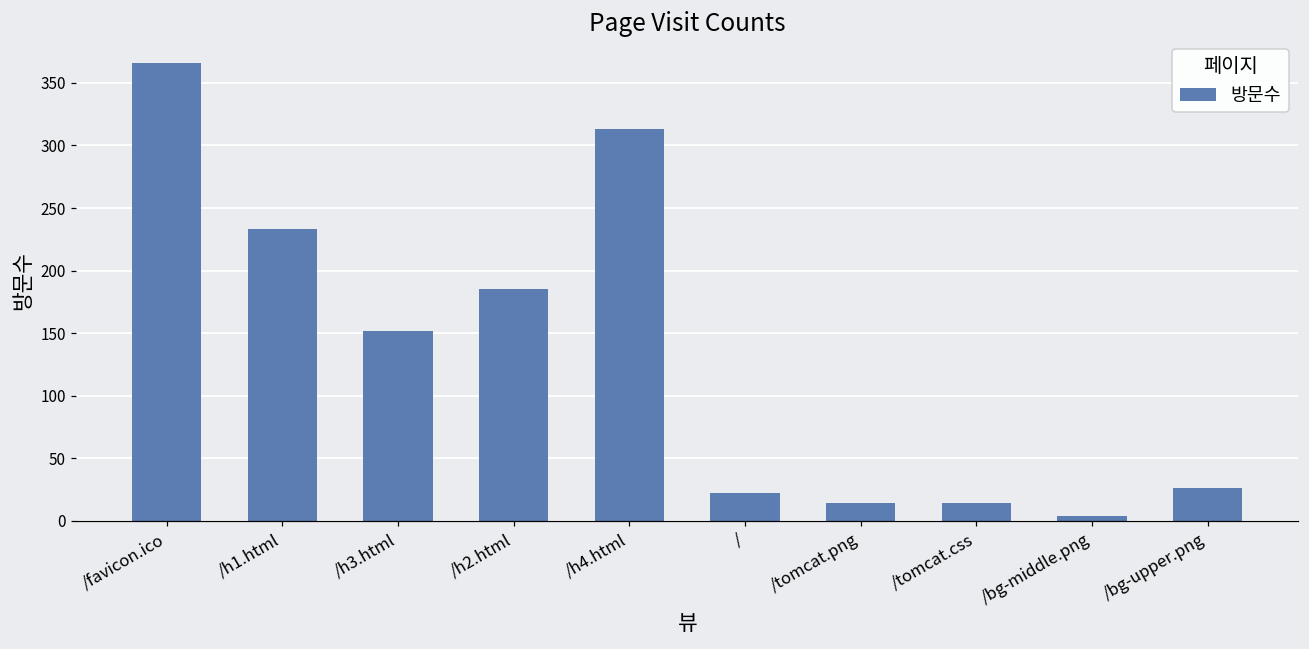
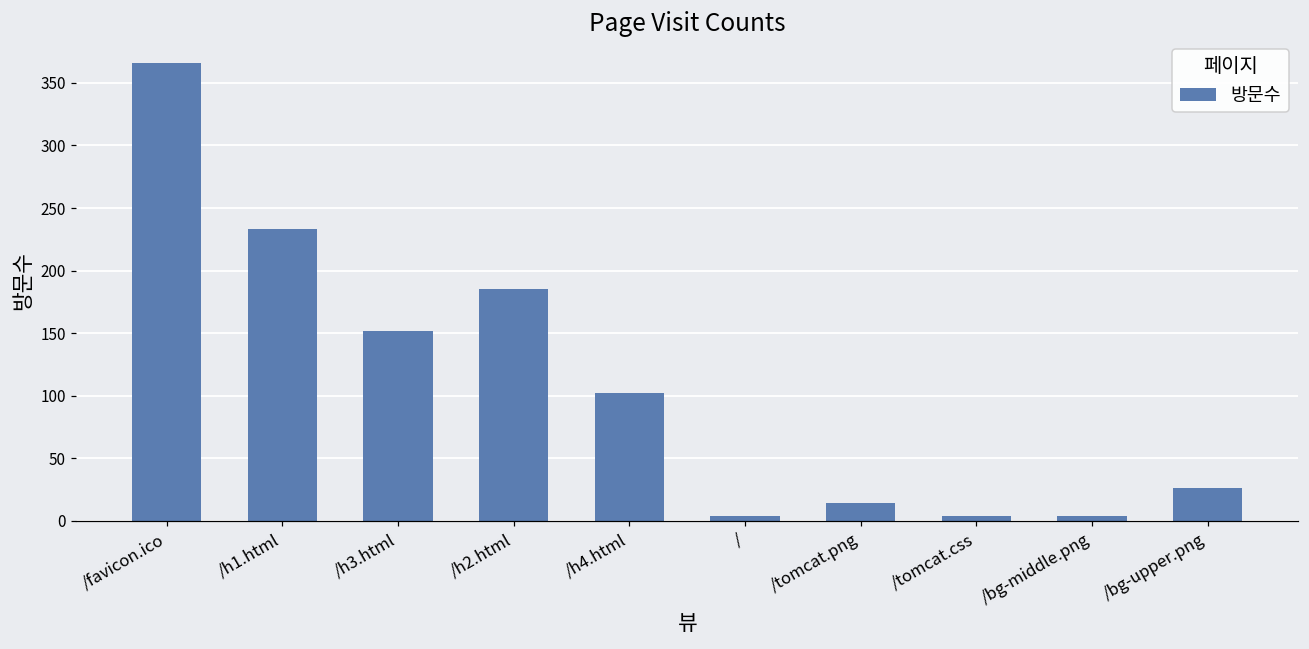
  {
    "/favicon.ico": 366,
    "/h1.html": 233,
    "/h3.html": 152,
    "/h2.html": 185,
-   "/h4.html": 313,
-   "/": 22,
+   "/h4.html": 102,
+   "/": 4,
    "/tomcat.png": 14,
-   "/tomcat.css": 14,
+   "/tomcat.css": 4,
    "/bg-middle.png": 4,
    "/bg-upper.png": 26
  }
